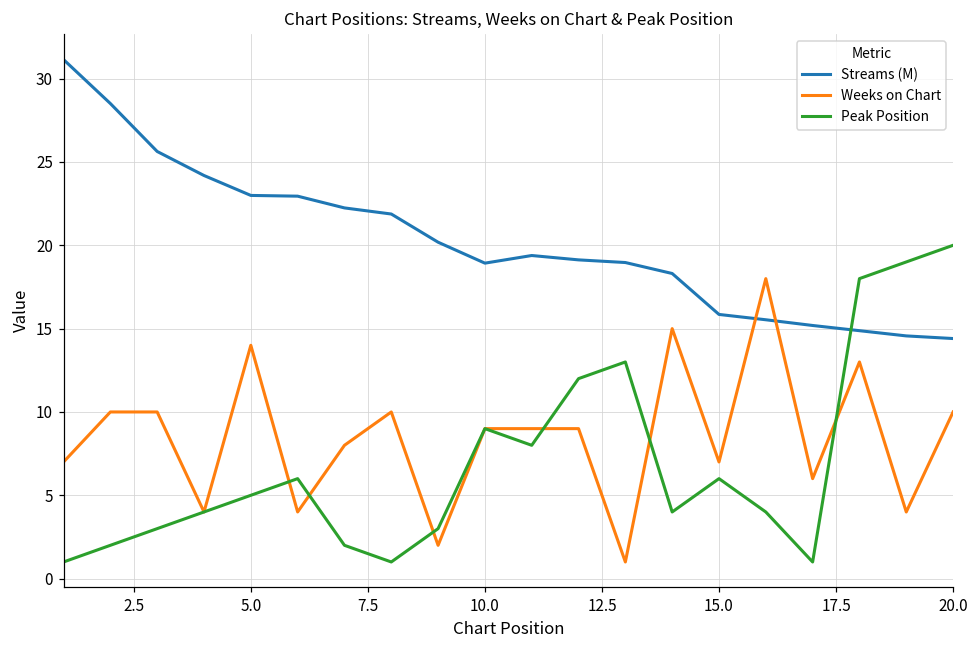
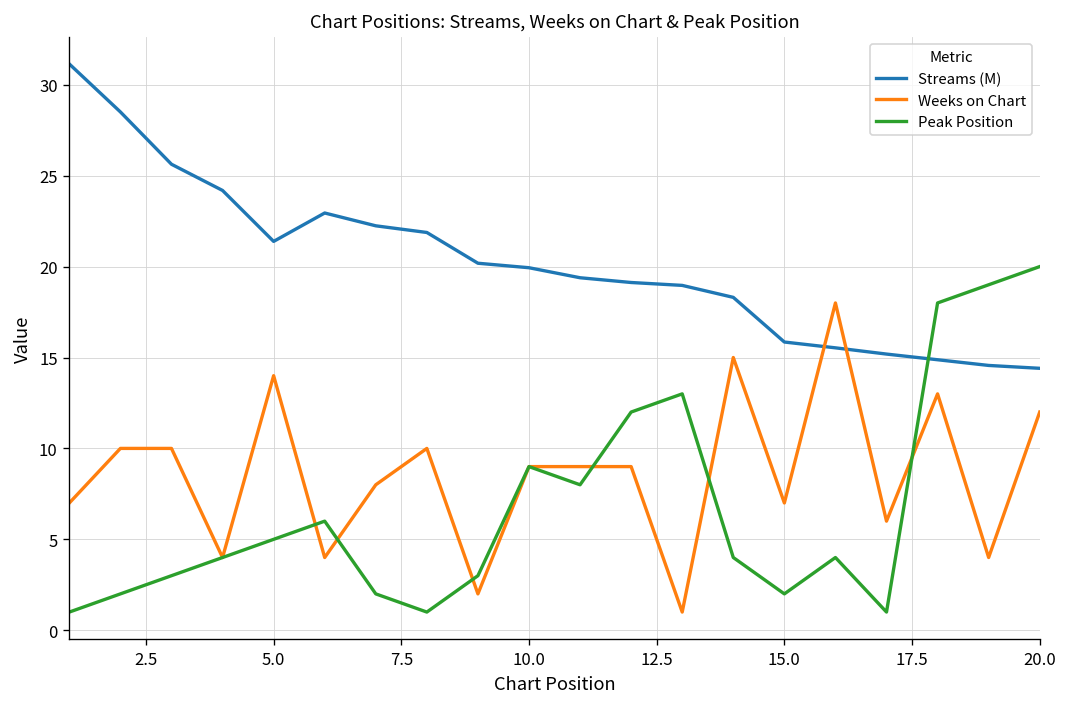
  {
    "Streams (M)": {
-     "5.0": 23.0,
-     "10.0": 18.9,
+     "5.0": 21.4,
+     "10.0": 19.9,
      "15.0": 15.9,
      "20.0": 14.4
    },
    "Weeks on Chart": {
      "5.0": 14,
      "15.0": 7,
-     "20.0": 10
+     "20.0": 12
    },
    "Peak Position": {
      "5.0": 5,
-     "15.0": 6,
+     "15.0": 2,
      "20.0": 20
    }
  }
